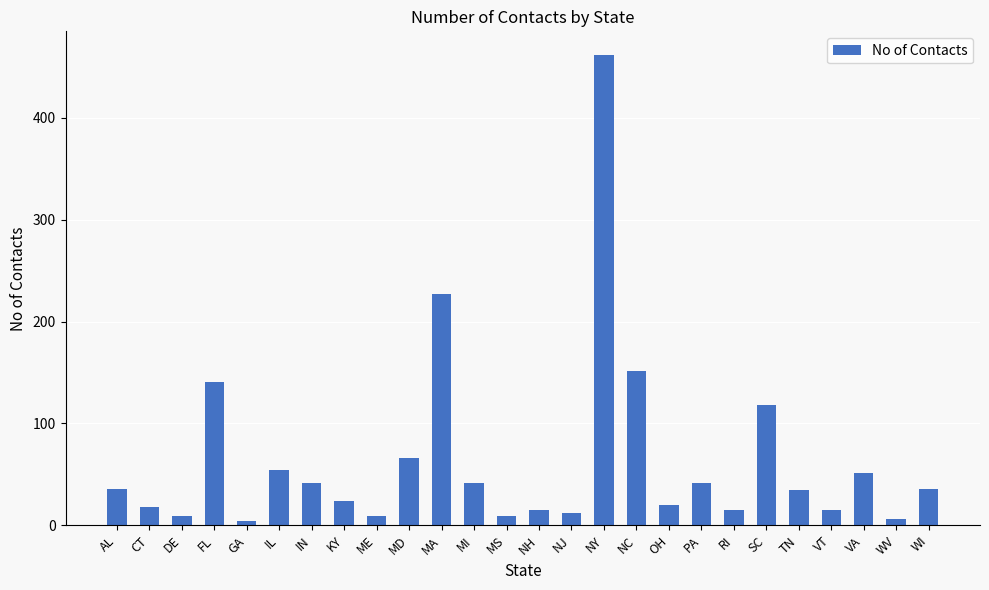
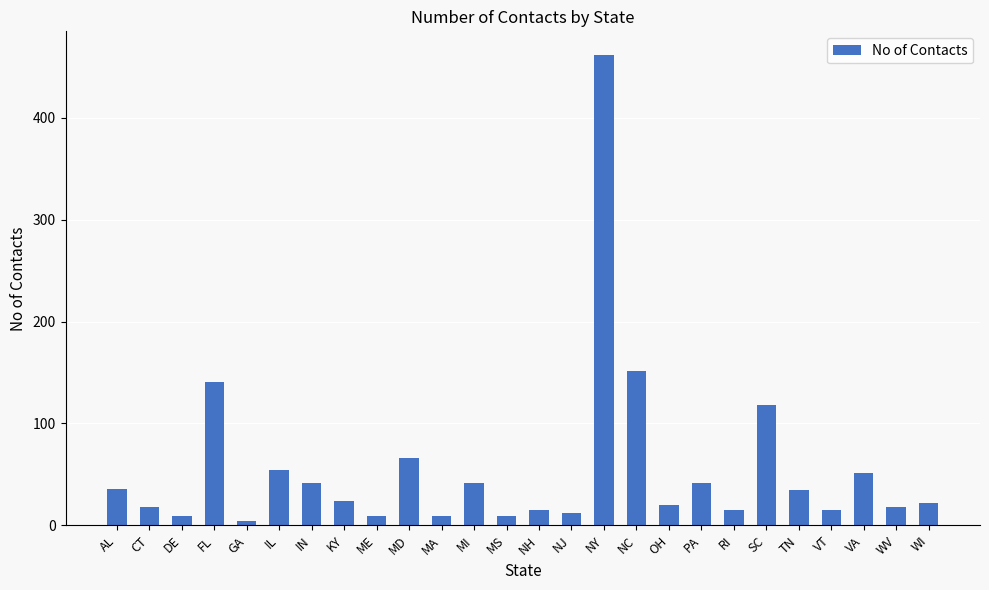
  {
    "AL": 36,
    "CT": 18,
    "DE": 9,
    "FL": 141,
    "GA": 4,
    "IL": 54,
    "IN": 42,
    "KY": 24,
    "ME": 9,
    "MD": 66,
-   "MA": 227,
+   "MA": 9,
    "MI": 42,
    "MS": 9,
    "NH": 15,
    "NJ": 12,
    "NY": 462,
    "NC": 152,
    "OH": 20,
    "PA": 42,
    "RI": 15,
    "SC": 118,
    "TN": 35,
    "VT": 15,
    "VA": 51,
-   "WV": 6,
-   "WI": 36
+   "WV": 18,
+   "WI": 22
  }
